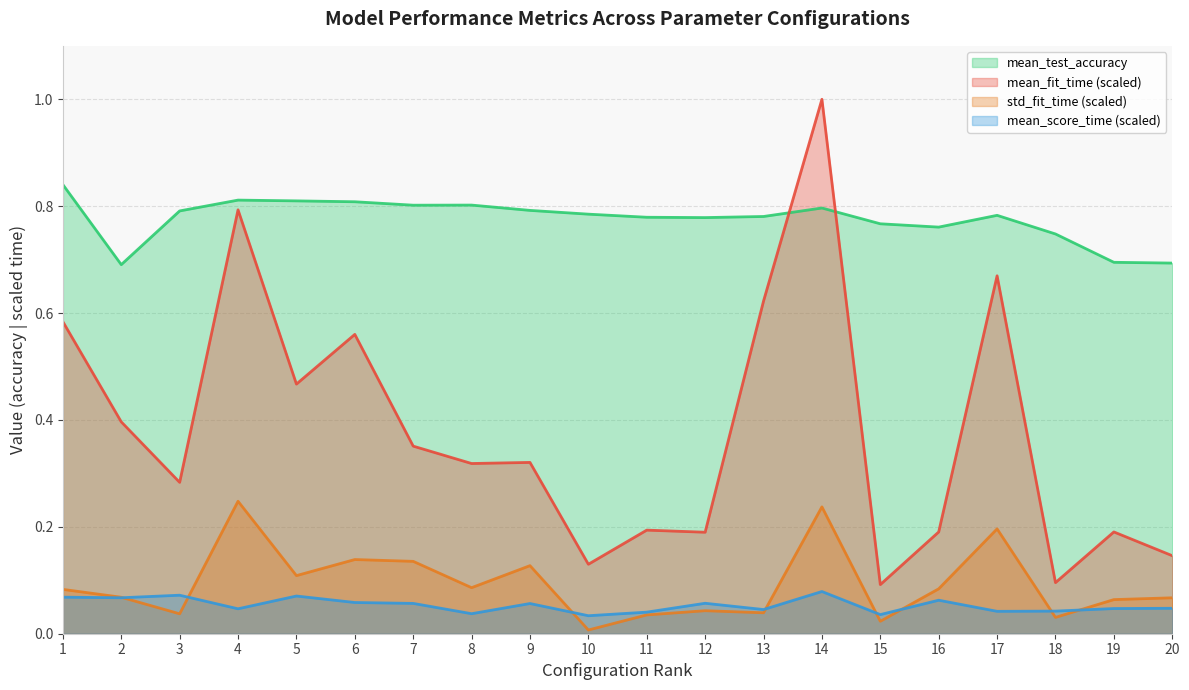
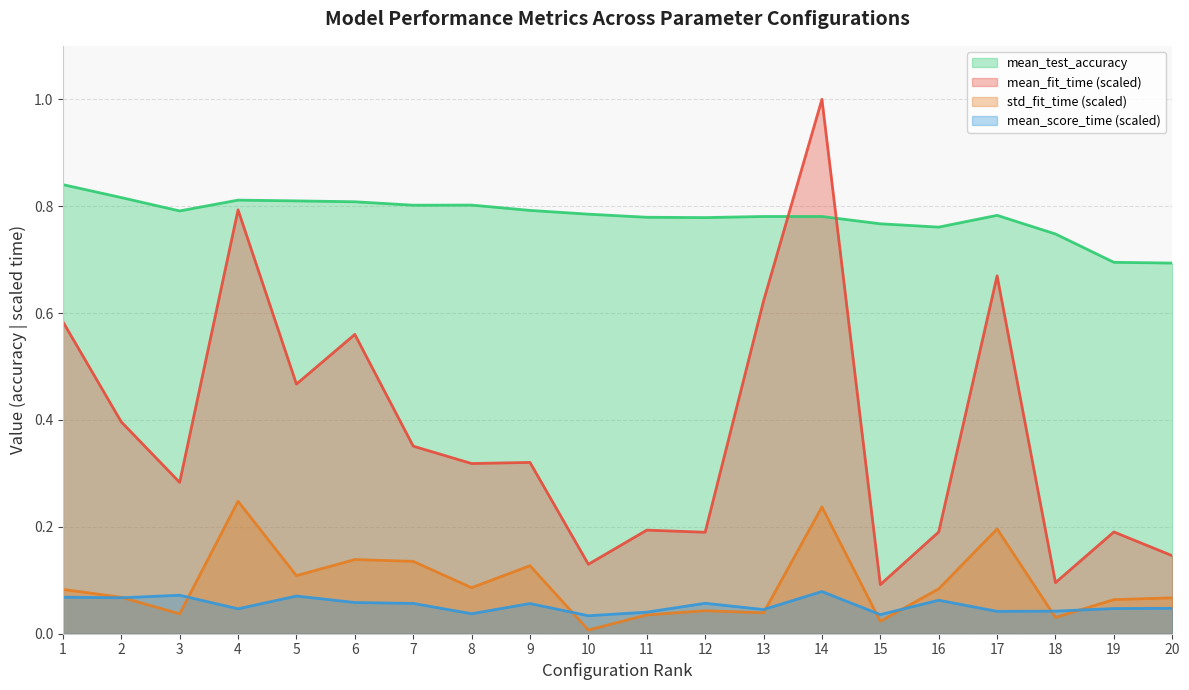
  {
    "mean_test_accuracy": {
      "1": 0.84,
-     "2": 0.69,
+     "2": 0.82,
      "3": 0.79,
      "4": 0.81,
      "5": 0.81,
      "6": 0.81,
      "7": 0.80,
      "8": 0.80,
      "9": 0.79,
      "10": 0.79,
      "11": 0.78,
      "12": 0.78,
      "13": 0.78,
-     "14": 0.80,
+     "14": 0.78,
      "15": 0.77,
      "16": 0.76,
      "17": 0.78,
      "18": 0.75,
      "19": 0.69,
      "20": 0.69
    },
    "mean_score_time (scaled)": {
      "1": 0.07,
      "3": 0.07,
      "4": 0.05,
      "5": 0.07,
      "6": 0.06,
      "7": 0.06,
      "8": 0.04,
      "9": 0.06,
      "10": 0.03,
      "11": 0.04,
      "12": 0.06,
      "13": 0.05,
      "14": 0.08,
      "15": 0.04,
      "16": 0.06,
      "17": 0.04,
      "18": 0.04,
      "19": 0.05,
      "20": 0.05
    }
  }
